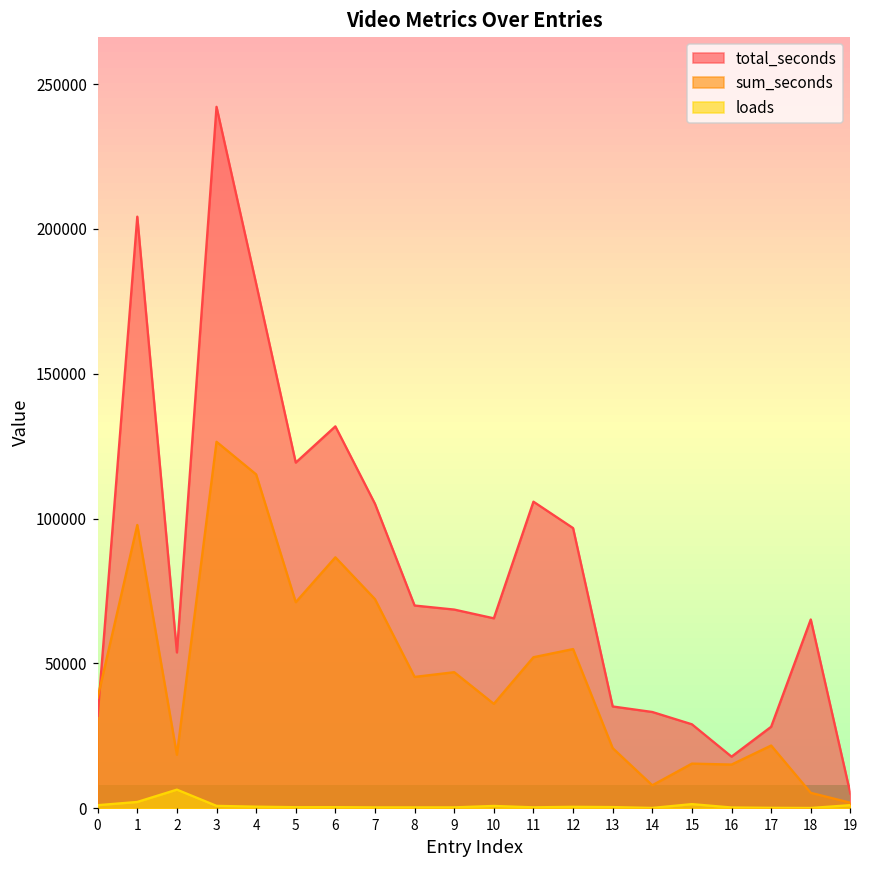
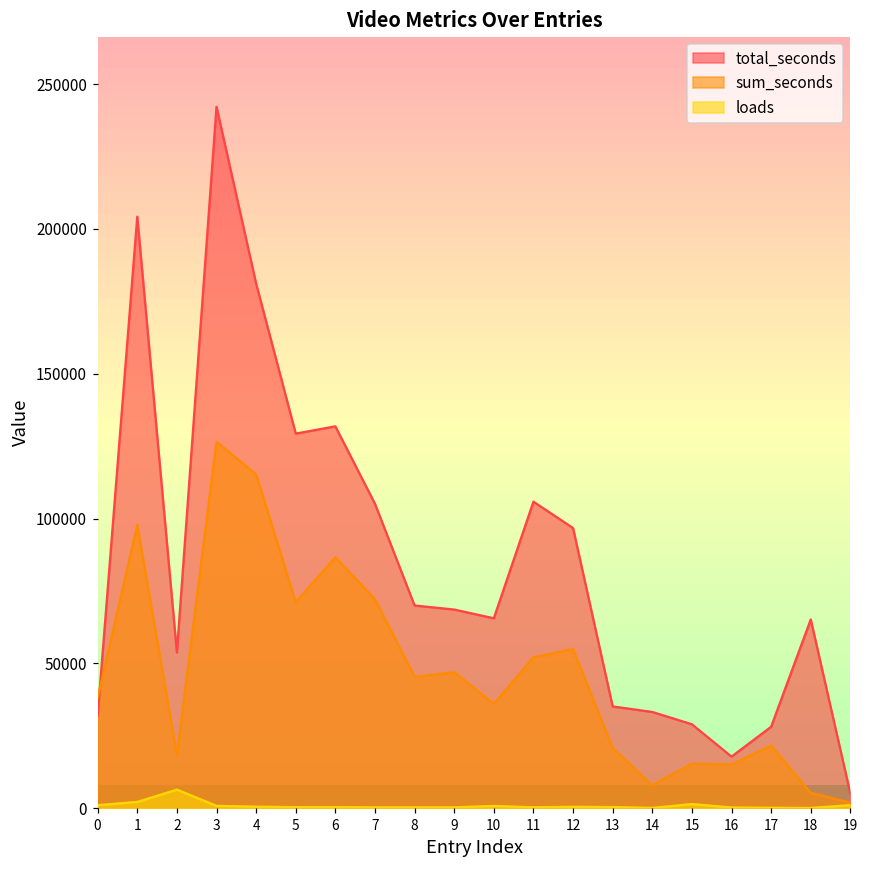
  {
    "total_seconds": {
      "0": 32000,
      "1": 204000,
      "2": 54000,
      "3": 242000,
      "4": 181000,
-     "5": 119000,
+     "5": 129000,
      "6": 132000,
      "7": 105000,
      "8": 70000,
      "9": 69000,
      "10": 66000,
      "11": 106000,
      "12": 97000,
      "13": 35000,
      "14": 33000,
      "15": 29000,
      "16": 18000,
      "17": 28000,
      "18": 65000
    },
    "sum_seconds": {
      "0": 38000,
      "1": 98000,
      "2": 18000,
      "3": 127000,
      "4": 115000,
      "5": 71000,
      "6": 87000,
      "7": 72000,
      "8": 45000,
      "9": 47000,
      "10": 36000,
      "11": 52000,
      "12": 55000,
      "13": 21000,
      "15": 15000,
      "16": 15000,
      "17": 22000
    }
  }
